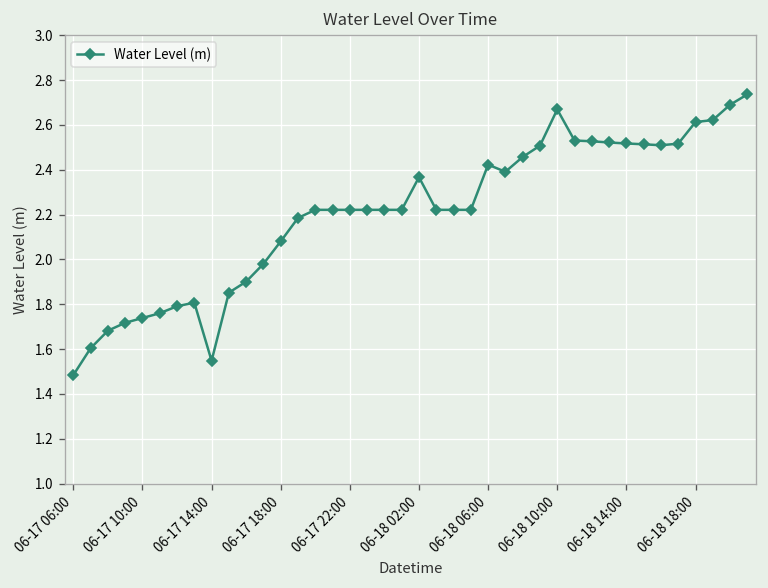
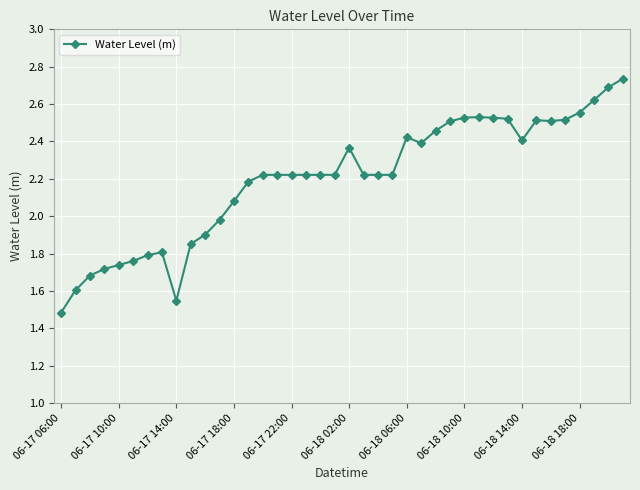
  {
    "06-17 06:00": 1.48,
    "06-17 10:00": 1.74,
    "06-17 14:00": 1.55,
    "06-17 18:00": 2.08,
    "06-17 22:00": 2.22,
    "06-18 02:00": 2.37,
    "06-18 06:00": 2.42,
-   "06-18 10:00": 2.67,
-   "06-18 14:00": 2.52,
-   "06-18 18:00": 2.61
+   "06-18 10:00": 2.53,
+   "06-18 14:00": 2.41,
+   "06-18 18:00": 2.55
  }
